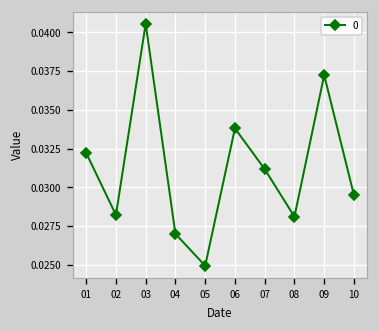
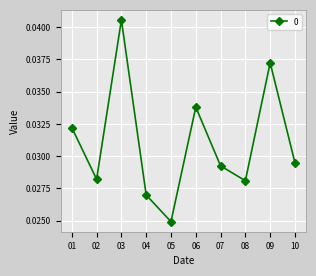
  {
    "01": 0.0322,
    "02": 0.0282,
    "03": 0.0406,
    "04": 0.0270,
    "05": 0.0249,
    "06": 0.0338,
-   "07": 0.0312,
+   "07": 0.0292,
    "08": 0.0281,
    "09": 0.0372,
    "10": 0.0295
  }
